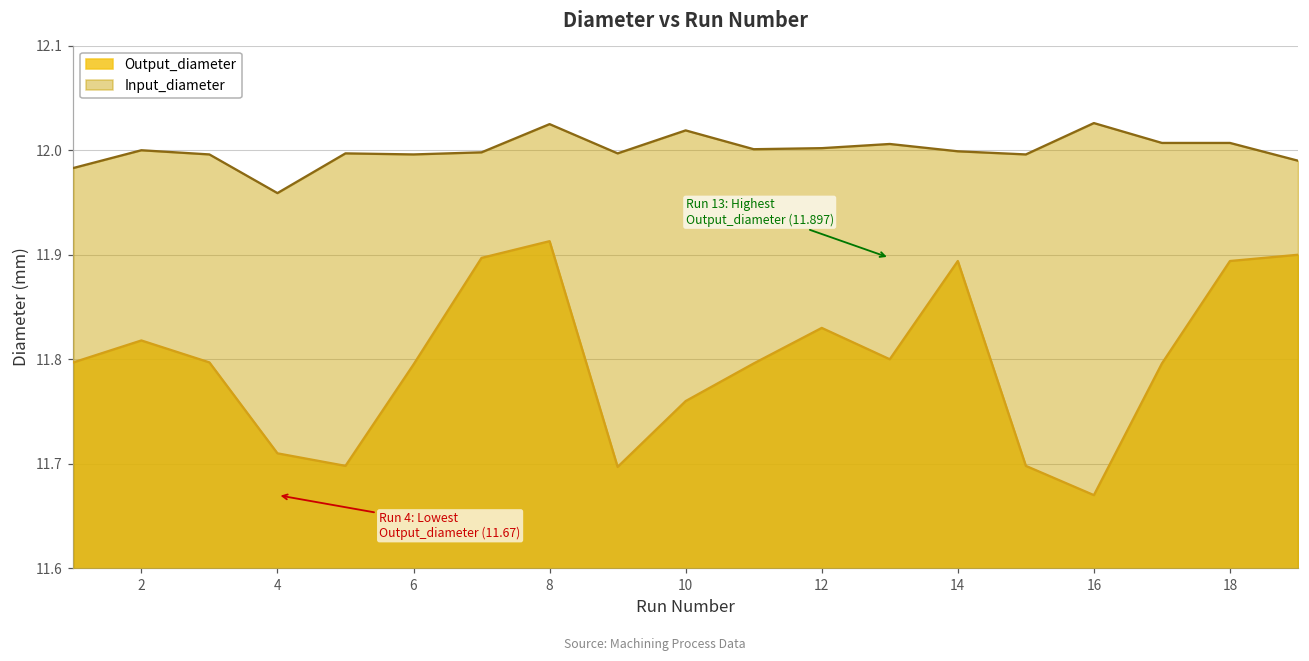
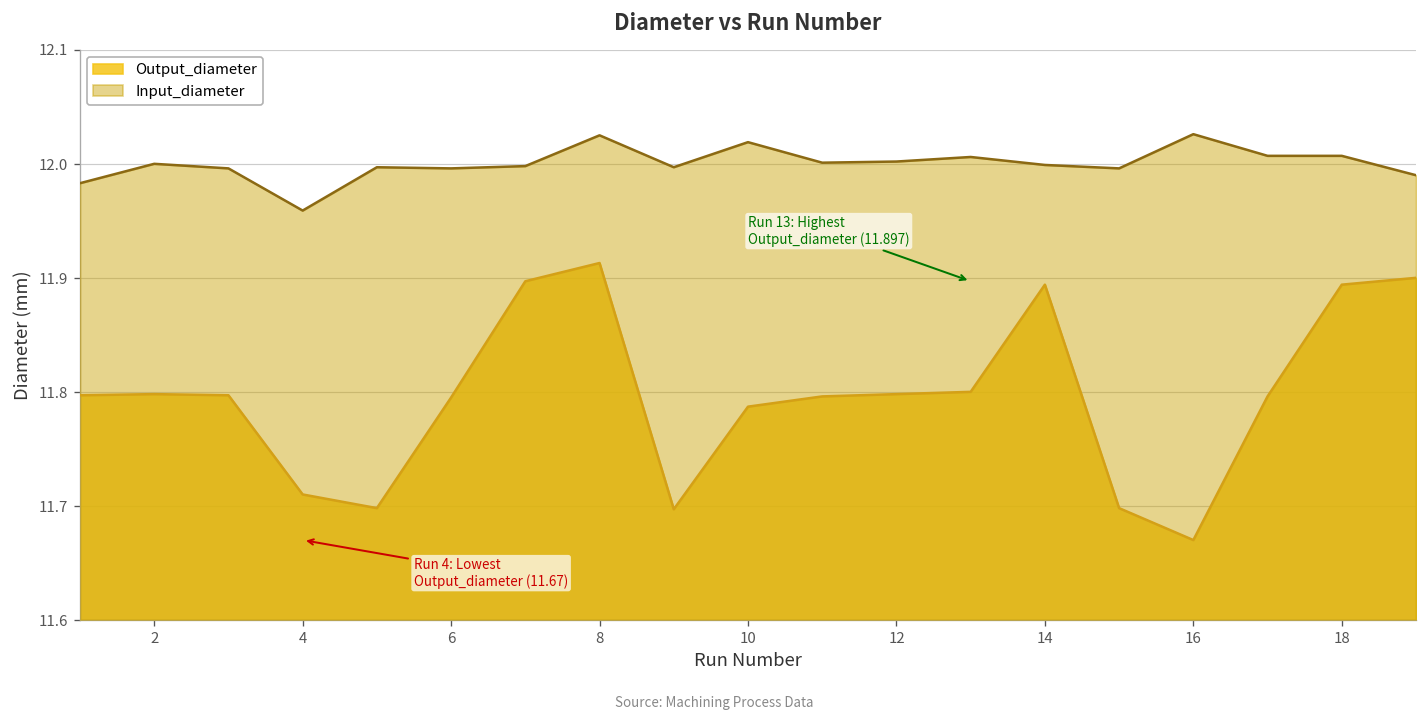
  {
    "Output_diameter": {
-     "2": 11.82,
+     "2": 11.80,
      "4": 11.71,
      "6": 11.80,
      "8": 11.91,
-     "10": 11.76,
-     "12": 11.83,
+     "10": 11.79,
+     "12": 11.80,
      "14": 11.89,
      "16": 11.67,
      "18": 11.89
    },
    "Input_diameter": {
      "2": 12.00,
      "4": 11.96,
      "6": 12.00,
      "8": 12.03,
      "10": 12.02,
      "12": 12.00,
      "14": 12.00,
      "16": 12.03,
      "18": 12.01
    }
  }
